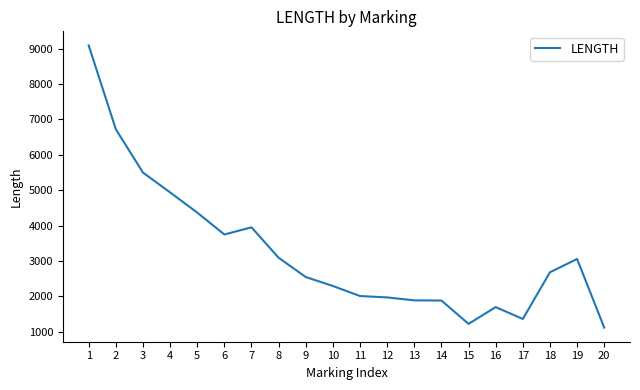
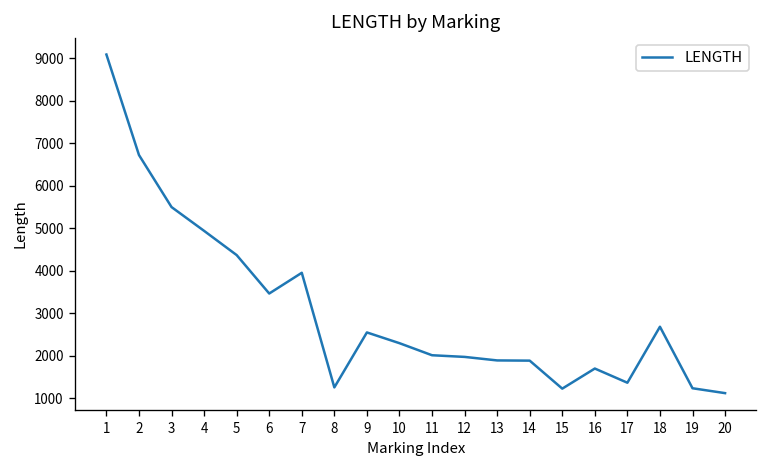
  {
    "1": 9100,
    "2": 6700,
    "3": 5500,
    "4": 4900,
    "5": 4400,
-   "6": 3700,
+   "6": 3500,
    "7": 4000,
-   "8": 3100,
+   "8": 1300,
    "9": 2500,
    "10": 2300,
    "11": 2000,
    "12": 2000,
    "13": 1900,
    "14": 1900,
    "15": 1200,
    "16": 1700,
    "17": 1400,
    "18": 2700,
-   "19": 3100,
+   "19": 1200,
    "20": 1100
  }
